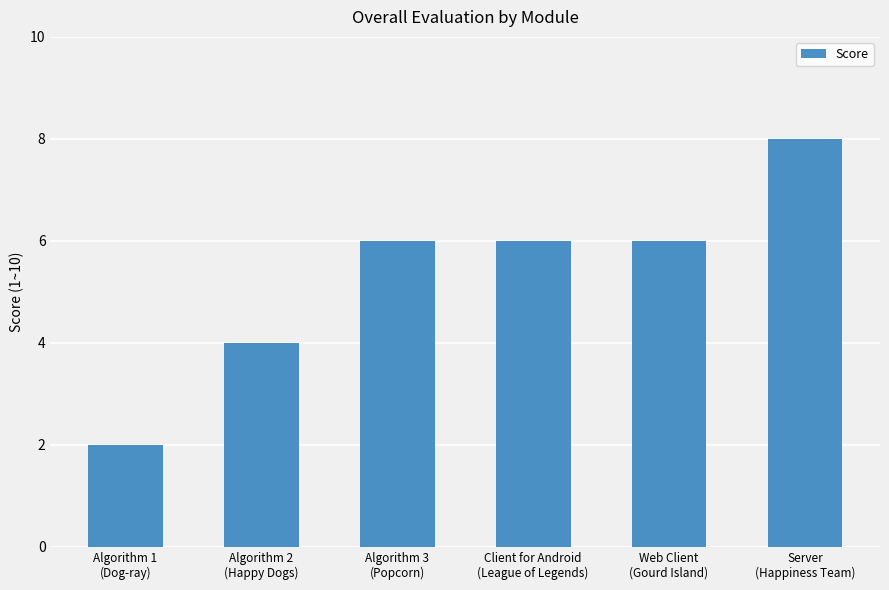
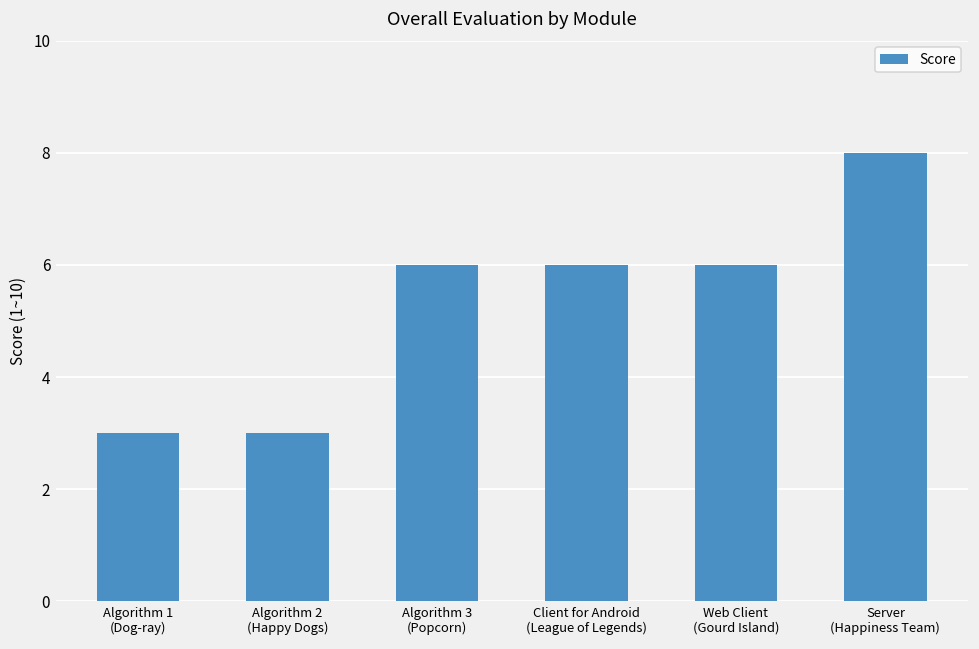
  {
-   "Algorithm 1 (Dog-ray)": 2,
-   "Algorithm 2 (Happy Dogs)": 4,
+   "Algorithm 1 (Dog-ray)": 3,
+   "Algorithm 2 (Happy Dogs)": 3,
    "Algorithm 3 (Popcorn)": 6,
    "Client for Android (League of Legends)": 6,
    "Web Client (Gourd Island)": 6,
    "Server (Happiness Team)": 8
  }
